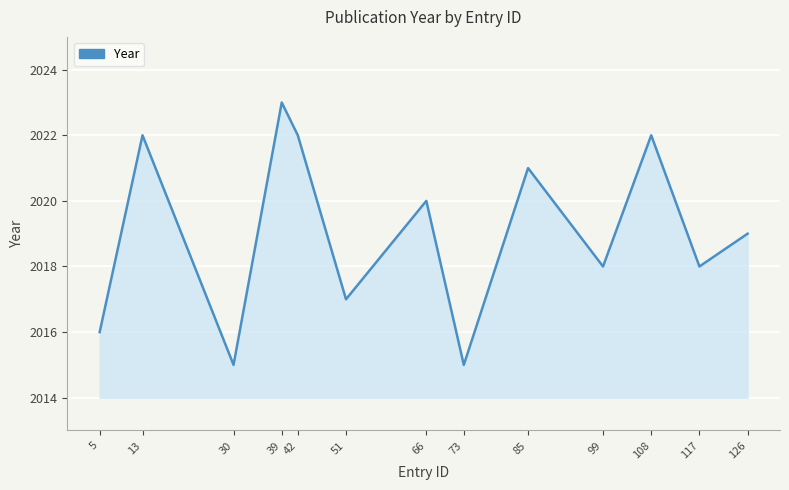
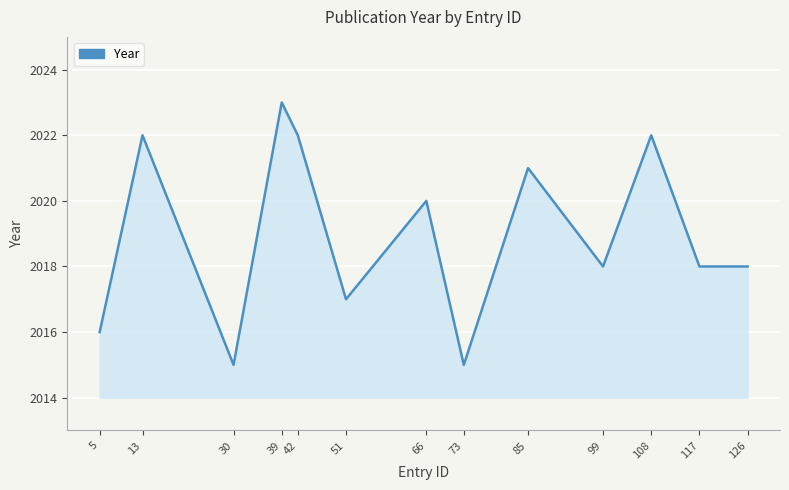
  {
    "5": 2016,
    "13": 2022,
    "30": 2015,
    "39": 2023,
    "42": 2022,
    "51": 2017,
    "66": 2020,
    "73": 2015,
    "85": 2021,
    "99": 2018,
    "108": 2022,
    "117": 2018,
-   "126": 2019
+   "126": 2018
  }
